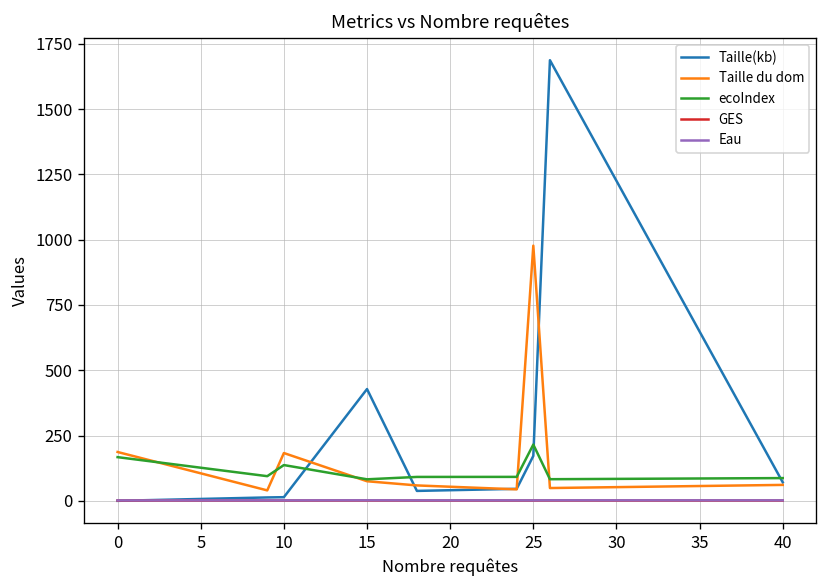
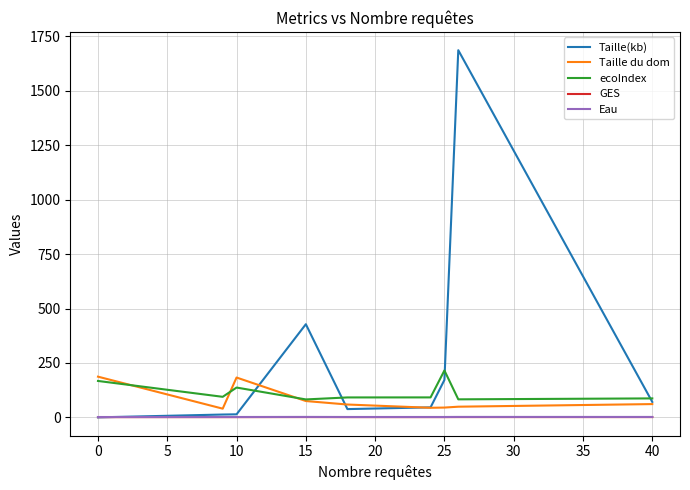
  {
    "Taille(kb)": {
      "10": 10,
      "15": 430,
      "25": 170
    },
    "Taille du dom": {
      "0": 190,
      "10": 180,
-     "25": 980
+     "25": 50
    },
    "ecoIndex": {
      "0": 170,
      "10": 140,
      "25": 220,
      "40": 90
    },
    "Eau": {
      "10": 0,
      "15": 0,
      "25": 0,
      "40": 0
    }
  }
